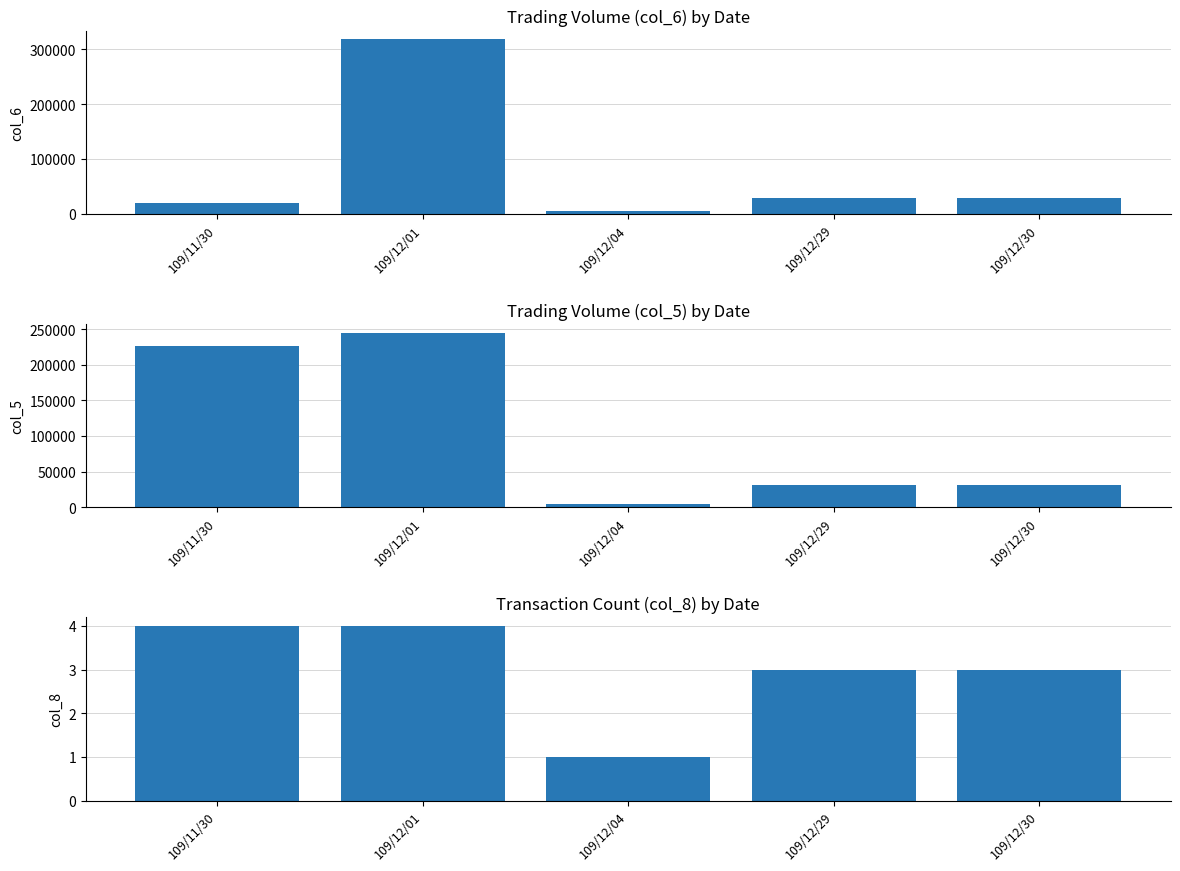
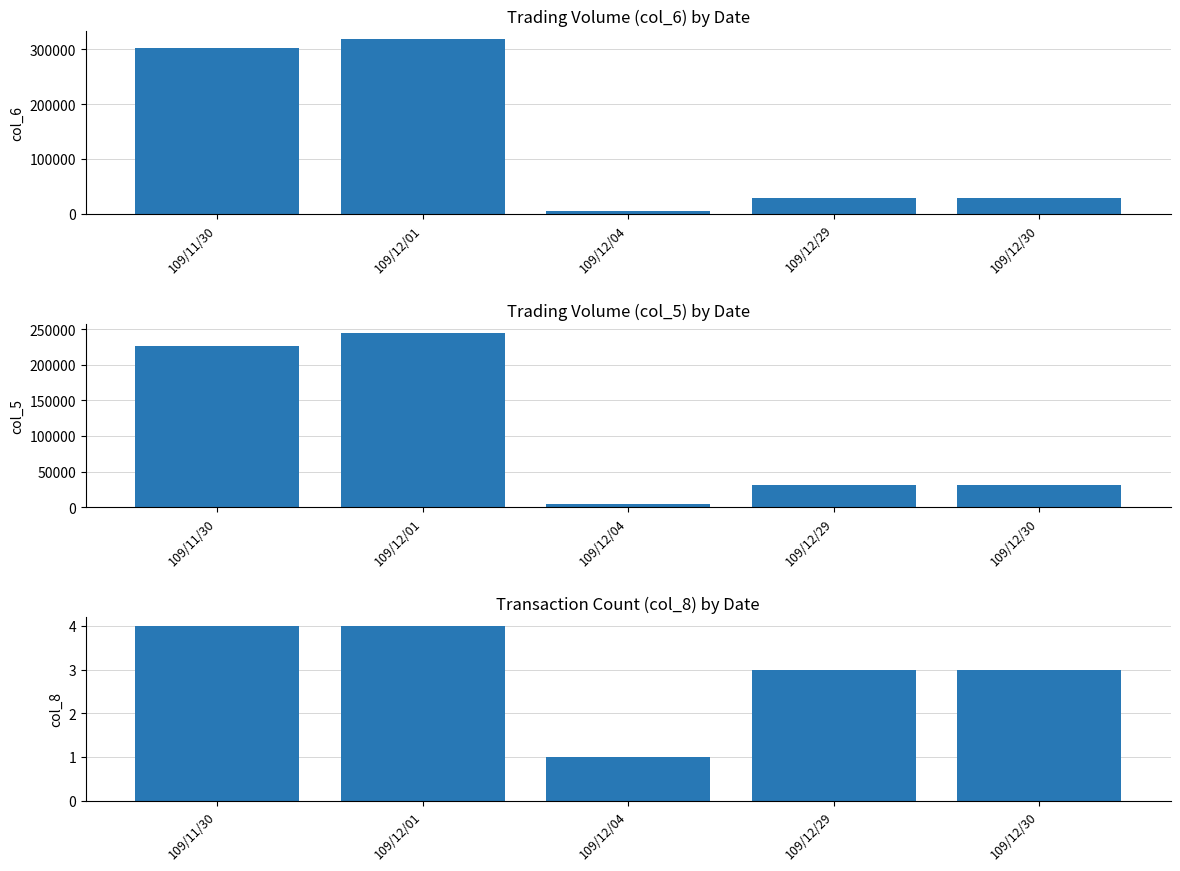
  {
    "Trading Volume (col_6) by Date": {
-     "109/11/30": 20000,
+     "109/11/30": 300000,
      "109/12/01": 320000,
      "109/12/04": 10000,
      "109/12/29": 30000,
      "109/12/30": 30000
    },
    "Trading Volume (col_5) by Date": {
      "109/11/30": 230000,
      "109/12/01": 250000,
      "109/12/04": 10000,
      "109/12/29": 30000,
      "109/12/30": 30000
    },
    "Transaction Count (col_8) by Date": {
      "109/11/30": 4.0,
      "109/12/01": 4.0,
      "109/12/04": 1.0,
      "109/12/29": 3.0,
      "109/12/30": 3.0
    }
  }
